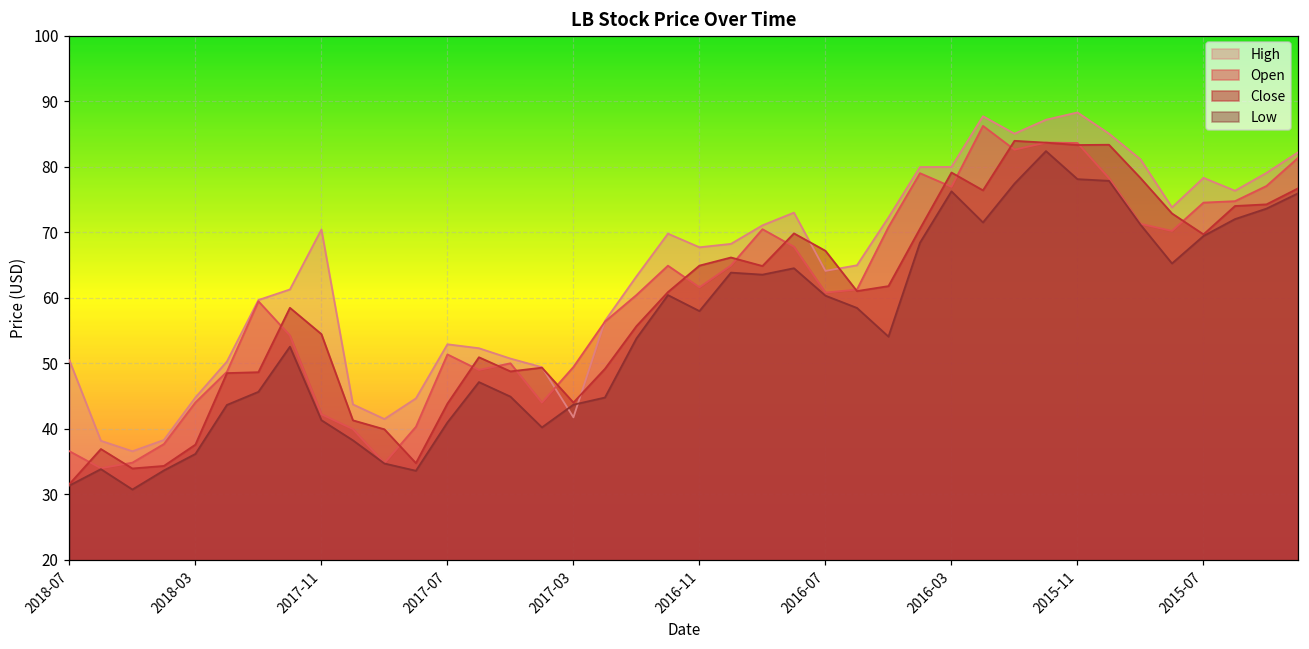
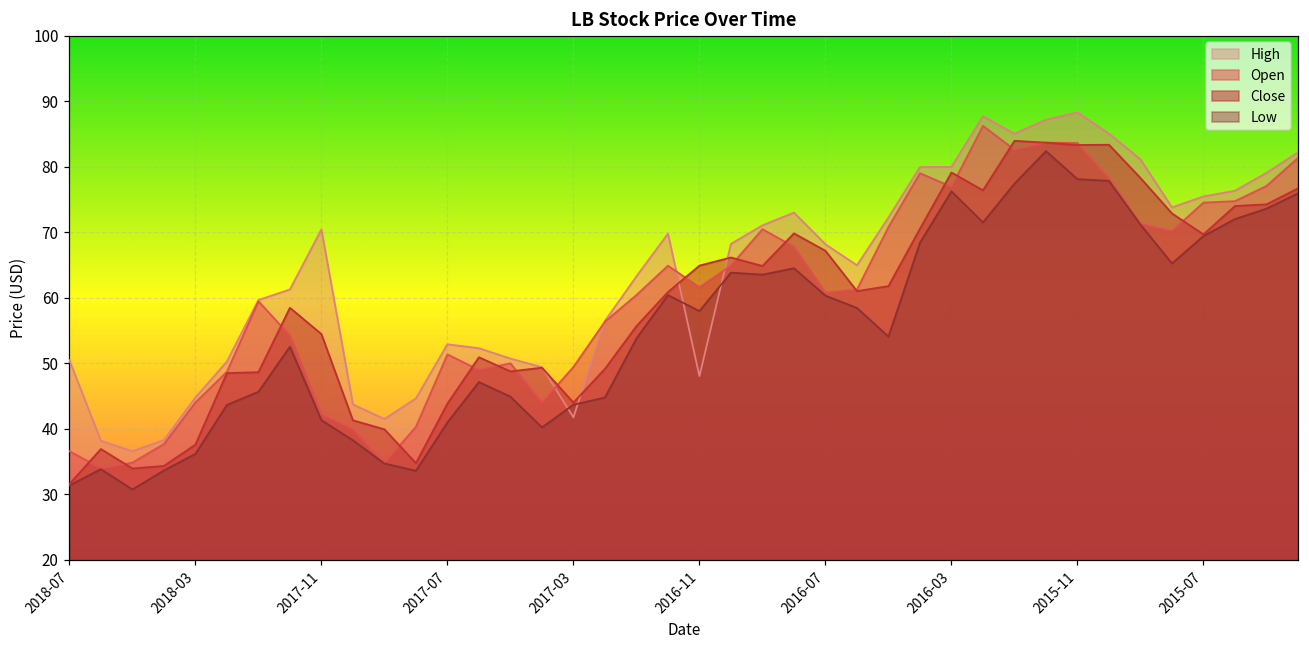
  {
    "High": {
      "2018-07": 50,
      "2018-03": 45,
      "2017-11": 70,
      "2017-07": 53,
      "2017-03": 42,
-     "2016-11": 68,
-     "2016-07": 64,
+     "2016-11": 48,
+     "2016-07": 68,
      "2016-03": 80,
      "2015-11": 88,
-     "2015-07": 78
+     "2015-07": 75
    }
  }
